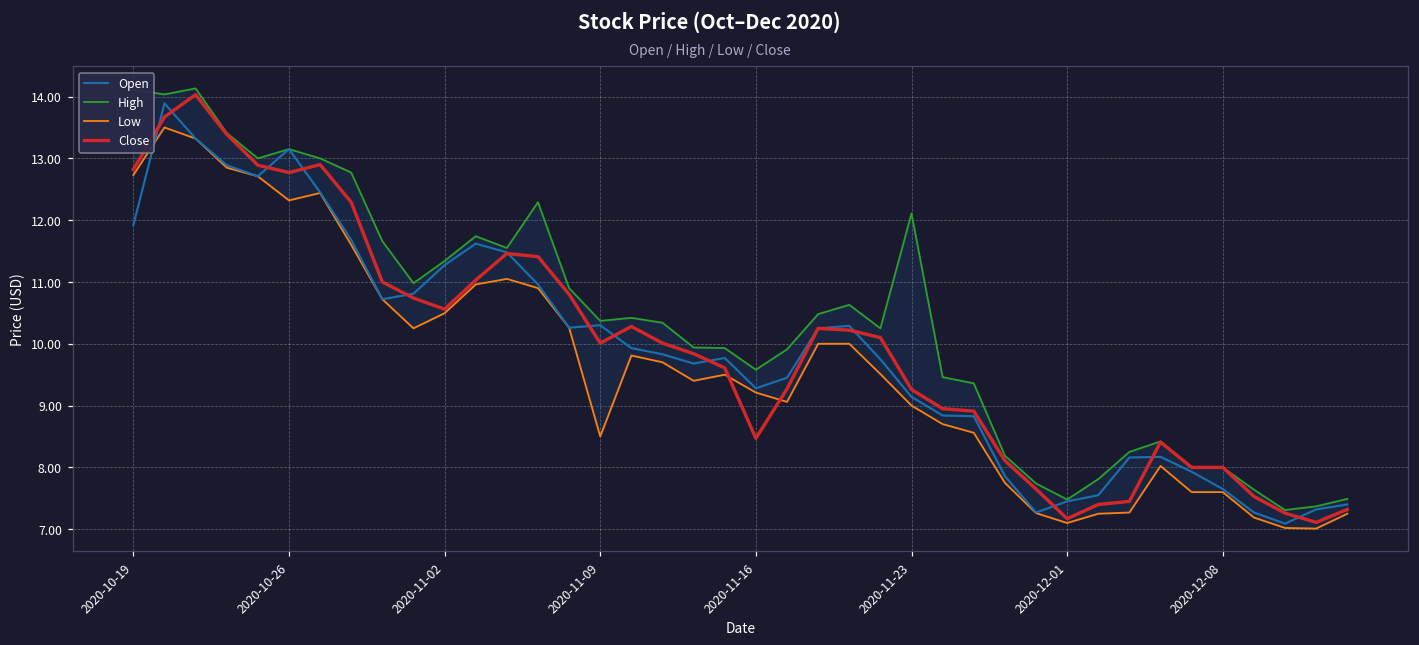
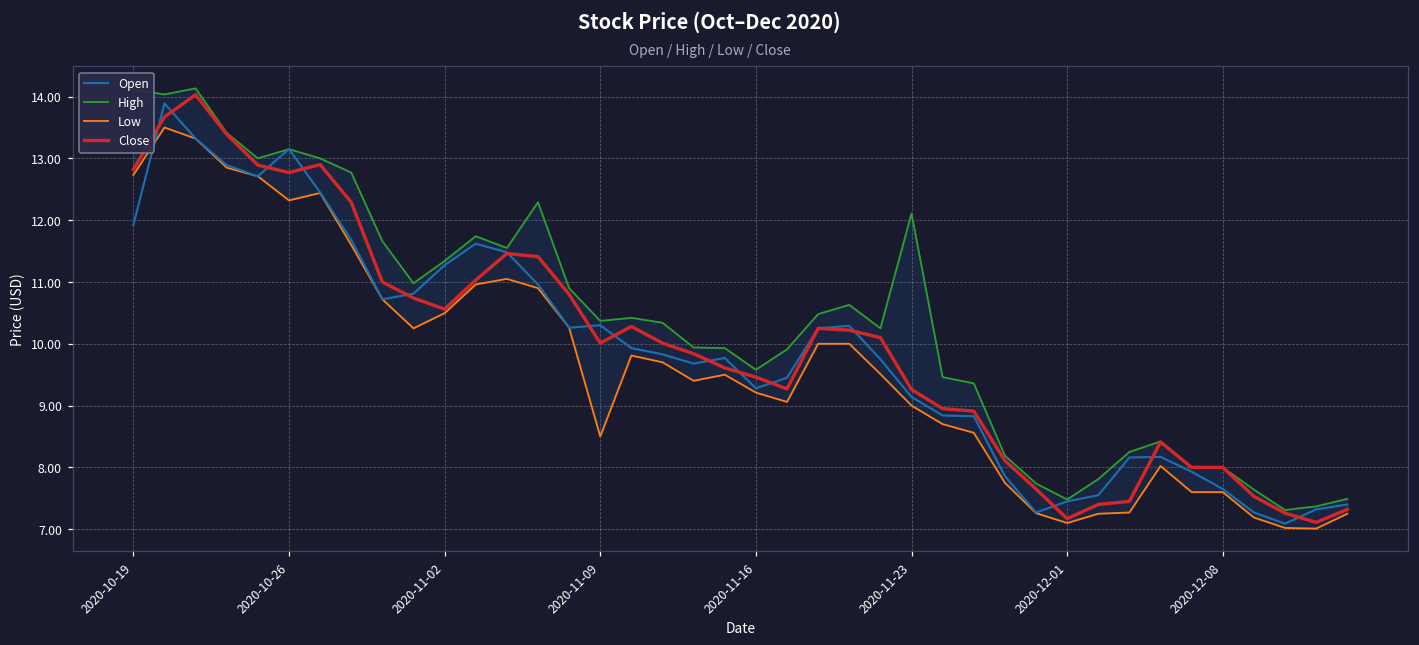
  {
    "Open": {
      "2020-10-19": 11.9,
      "2020-11-02": 11.3,
      "2020-11-09": 10.3,
      "2020-11-16": 9.3,
      "2020-11-23": 9.1,
      "2020-12-08": 7.7
    },
    "High": {
      "2020-11-02": 11.3,
      "2020-11-09": 10.4,
      "2020-11-16": 9.6,
      "2020-11-23": 12.1
    },
    "Low": {
      "2020-10-19": 12.7,
      "2020-10-26": 12.3,
      "2020-11-02": 10.5,
      "2020-11-09": 8.5,
      "2020-11-16": 9.2,
      "2020-11-23": 9.0,
      "2020-12-01": 7.1,
      "2020-12-08": 7.6
    },
    "Close": {
      "2020-10-19": 12.8,
      "2020-10-26": 12.8,
      "2020-11-02": 10.6,
      "2020-11-09": 10.0,
-     "2020-11-16": 8.5,
+     "2020-11-16": 9.5,
      "2020-11-23": 9.3,
      "2020-12-01": 7.2
    }
  }
